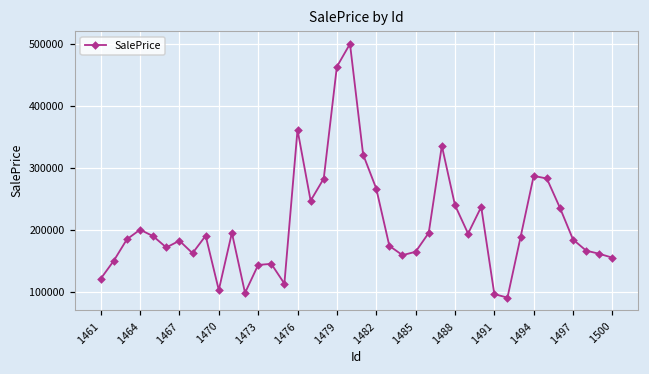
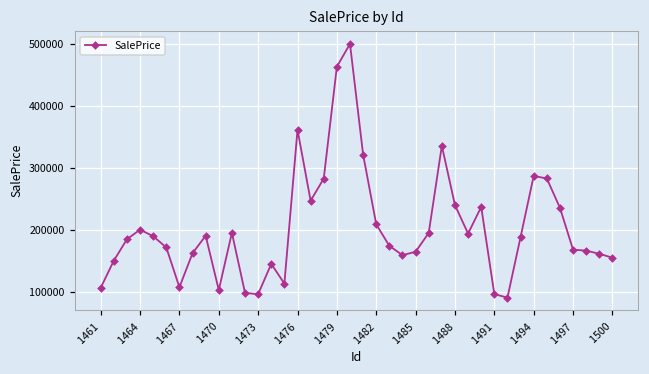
  {
-   "1461": 120000,
+   "1461": 110000,
    "1464": 200000,
-   "1467": 180000,
+   "1467": 110000,
    "1470": 100000,
-   "1473": 140000,
+   "1473": 100000,
    "1476": 360000,
    "1479": 460000,
-   "1482": 270000,
+   "1482": 210000,
    "1485": 160000,
    "1488": 240000,
    "1491": 100000,
    "1494": 290000,
-   "1497": 180000,
+   "1497": 170000,
    "1500": 160000
  }
